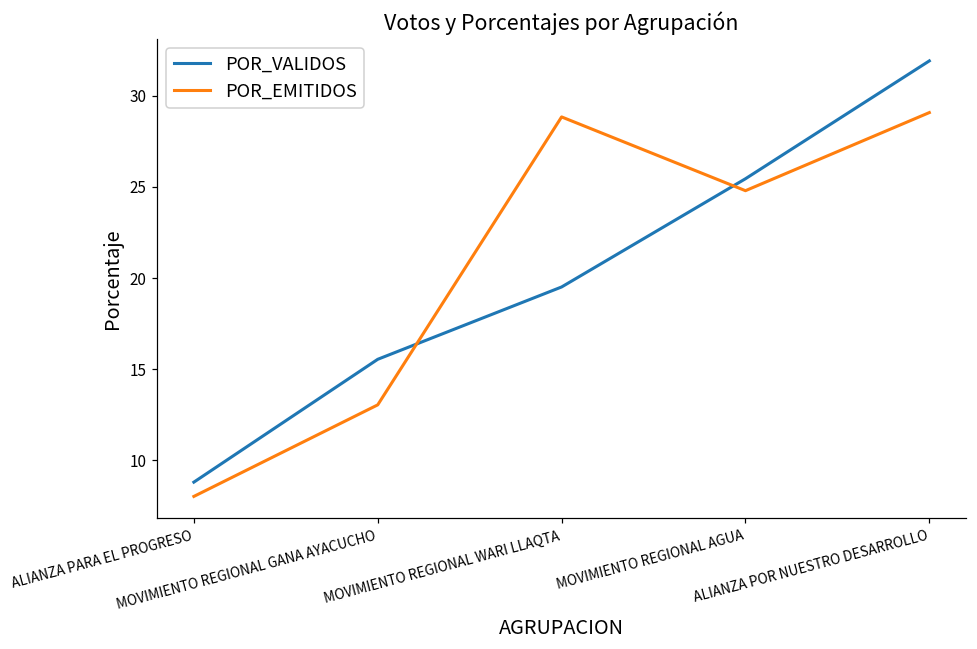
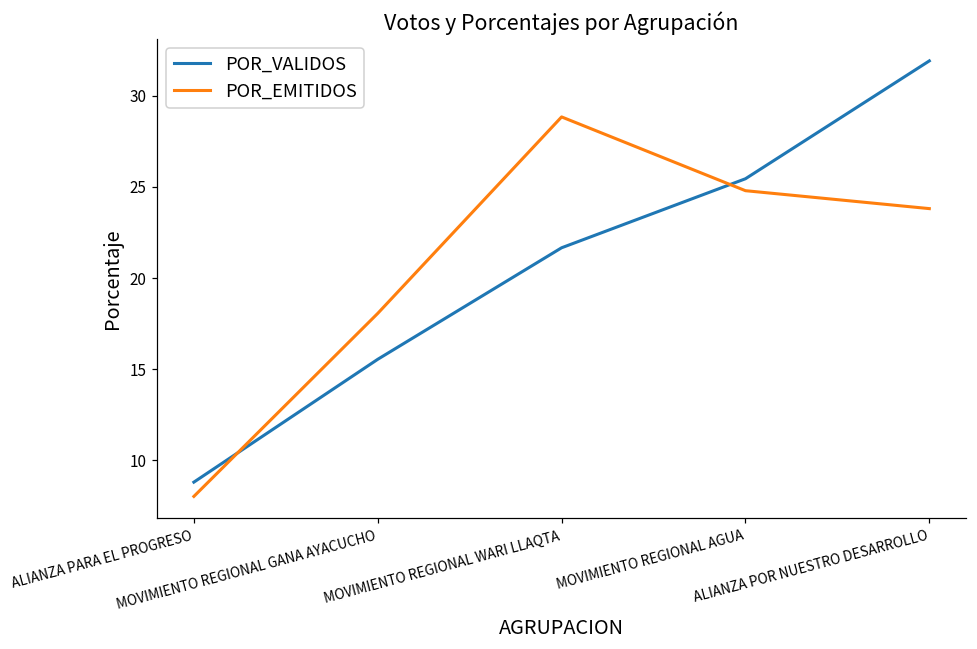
  {
    "POR_VALIDOS": {
      "ALIANZA PARA EL PROGRESO": 8.8,
      "MOVIMIENTO REGIONAL GANA AYACUCHO": 15.5,
-     "MOVIMIENTO REGIONAL WARI LLAQTA": 19.5,
+     "MOVIMIENTO REGIONAL WARI LLAQTA": 21.7,
      "MOVIMIENTO REGIONAL AGUA": 25.5,
      "ALIANZA POR NUESTRO DESARROLLO": 31.9
    },
    "POR_EMITIDOS": {
      "ALIANZA PARA EL PROGRESO": 8.0,
-     "MOVIMIENTO REGIONAL GANA AYACUCHO": 13.0,
+     "MOVIMIENTO REGIONAL GANA AYACUCHO": 18.1,
      "MOVIMIENTO REGIONAL WARI LLAQTA": 28.8,
      "MOVIMIENTO REGIONAL AGUA": 24.8,
-     "ALIANZA POR NUESTRO DESARROLLO": 29.1
+     "ALIANZA POR NUESTRO DESARROLLO": 23.8
    }
  }
